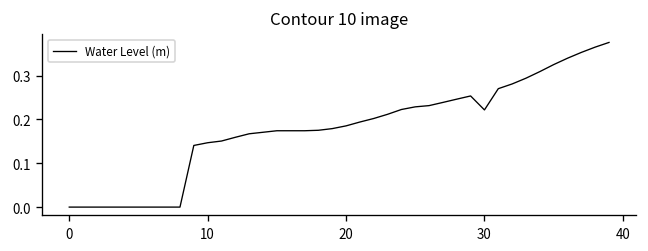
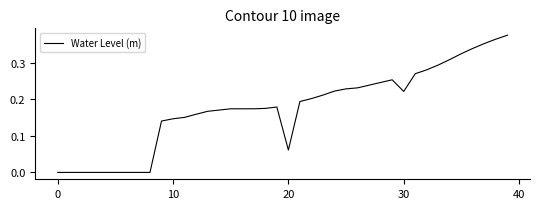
  {
    "0": 0.00,
    "10": 0.15,
-   "20": 0.19,
+   "20": 0.06,
    "30": 0.22
  }
